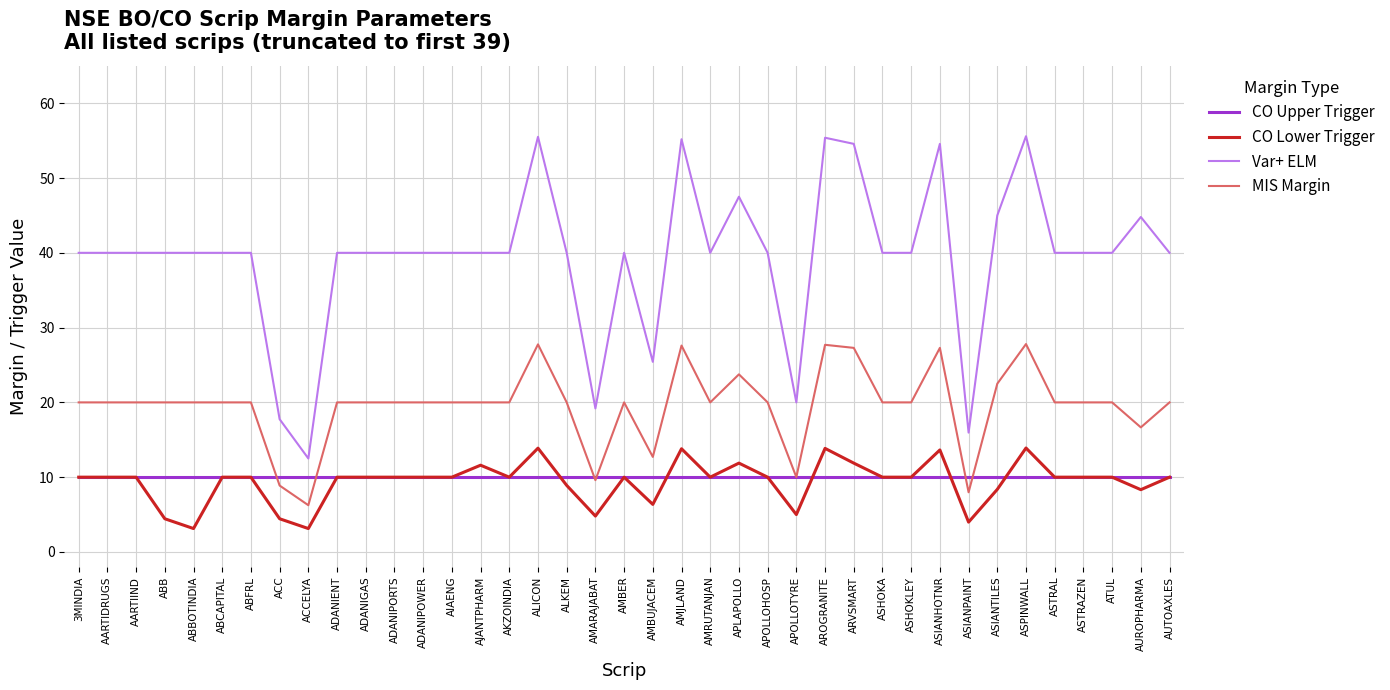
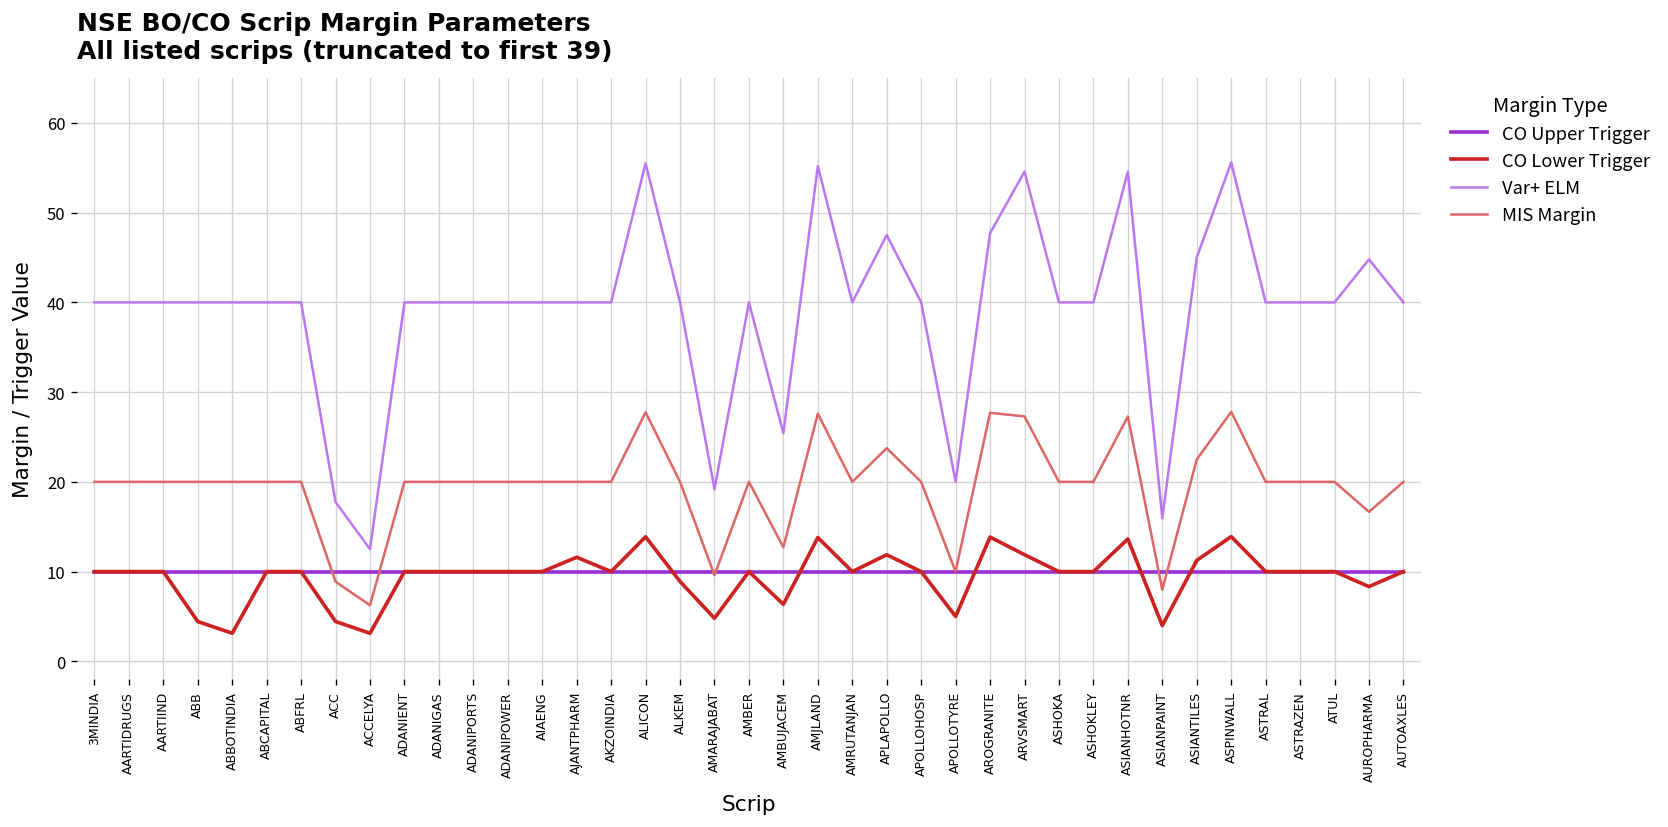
  {
    "CO Upper Trigger": {
      "ABB": 10,
      "ABBOTINDIA": 10,
      "ACC": 10,
      "ACCELYA": 10,
      "AJANTPHARM": 10,
      "ALICON": 10,
      "ALKEM": 10,
      "AMARAJABAT": 10,
      "AMBUJACEM": 10,
      "AMJLAND": 10,
      "APLAPOLLO": 10,
      "AROGRANITE": 10,
      "ARVSMART": 10,
      "ASIANHOTNR": 10,
      "ASIANPAINT": 10,
      "ASIANTILES": 10,
      "ASPINWALL": 10,
      "AUROPHARMA": 10
    },
    "CO Lower Trigger": {
      "ABB": 4,
      "ABBOTINDIA": 3,
      "ACC": 4,
      "ACCELYA": 3,
      "AJANTPHARM": 12,
      "ALICON": 14,
      "ALKEM": 9,
      "AMARAJABAT": 5,
      "AMBUJACEM": 6,
      "AMJLAND": 14,
      "APLAPOLLO": 12,
      "APOLLOTYRE": 5,
      "AROGRANITE": 14,
      "ARVSMART": 12,
      "ASIANHOTNR": 14,
      "ASIANPAINT": 4,
-     "ASIANTILES": 8,
+     "ASIANTILES": 11,
      "ASPINWALL": 14,
      "AUROPHARMA": 8
    },
    "Var+ ELM": {
      "3MINDIA": 40,
      "AARTIDRUGS": 40,
      "AARTIIND": 40,
      "ABB": 40,
      "ABBOTINDIA": 40,
      "ABCAPITAL": 40,
      "ABFRL": 40,
      "ACC": 18,
      "ACCELYA": 13,
      "ADANIENT": 40,
      "ADANIGAS": 40,
      "ADANIPORTS": 40,
      "ADANIPOWER": 40,
      "AIAENG": 40,
      "AJANTPHARM": 40,
      "AKZOINDIA": 40,
      "ALICON": 56,
      "ALKEM": 40,
      "AMARAJABAT": 19,
      "AMBER": 40,
      "AMBUJACEM": 25,
      "AMJLAND": 55,
      "AMRUTANJAN": 40,
      "APLAPOLLO": 48,
      "APOLLOHOSP": 40,
      "APOLLOTYRE": 20,
-     "AROGRANITE": 55,
+     "AROGRANITE": 48,
      "ARVSMART": 55,
      "ASHOKA": 40,
      "ASHOKLEY": 40,
      "ASIANHOTNR": 55,
      "ASIANPAINT": 16,
      "ASIANTILES": 45,
      "ASPINWALL": 56,
      "ASTRAL": 40,
      "ASTRAZEN": 40,
      "ATUL": 40,
      "AUROPHARMA": 45,
      "AUTOAXLES": 40
    },
    "MIS Margin": {
      "3MINDIA": 20,
      "AARTIDRUGS": 20,
      "AARTIIND": 20,
      "ABB": 20,
      "ABBOTINDIA": 20,
      "ABCAPITAL": 20,
      "ABFRL": 20,
      "ACC": 9,
      "ACCELYA": 6,
      "ADANIENT": 20,
      "ADANIGAS": 20,
      "ADANIPORTS": 20,
      "ADANIPOWER": 20,
      "AIAENG": 20,
      "AJANTPHARM": 20,
      "AKZOINDIA": 20,
      "ALICON": 28,
      "ALKEM": 20,
      "AMARAJABAT": 10,
      "AMBER": 20,
      "AMBUJACEM": 13,
      "AMJLAND": 28,
      "AMRUTANJAN": 20,
      "APLAPOLLO": 24,
      "APOLLOHOSP": 20,
      "AROGRANITE": 28,
      "ARVSMART": 27,
      "ASHOKA": 20,
      "ASHOKLEY": 20,
      "ASIANHOTNR": 27,
      "ASIANPAINT": 8,
      "ASIANTILES": 23,
      "ASPINWALL": 28,
      "ASTRAL": 20,
      "ASTRAZEN": 20,
      "ATUL": 20,
      "AUROPHARMA": 17,
      "AUTOAXLES": 20
    }
  }
